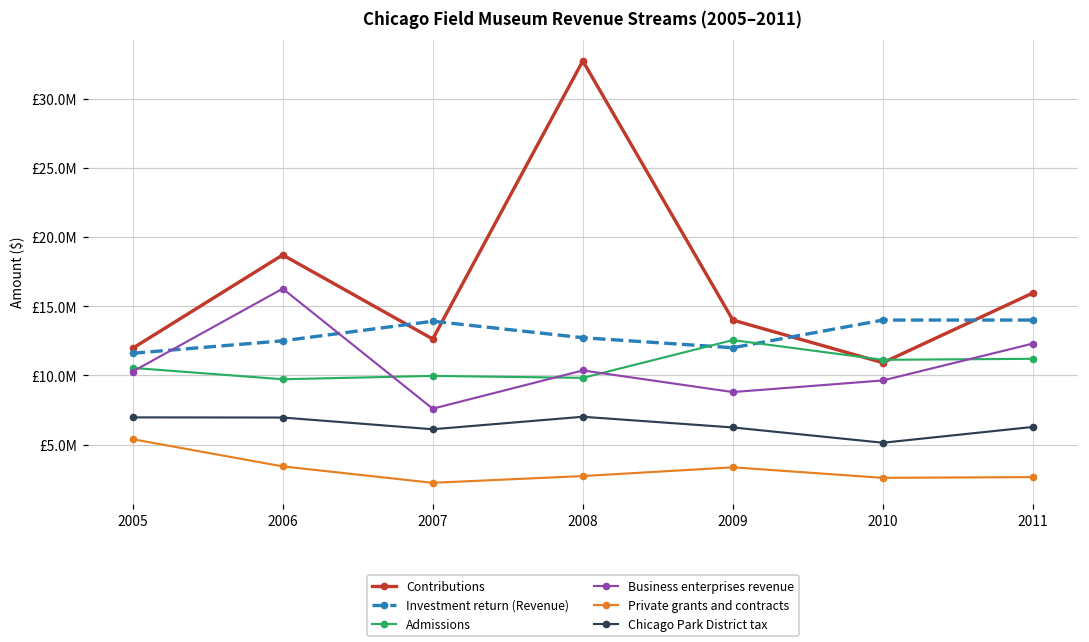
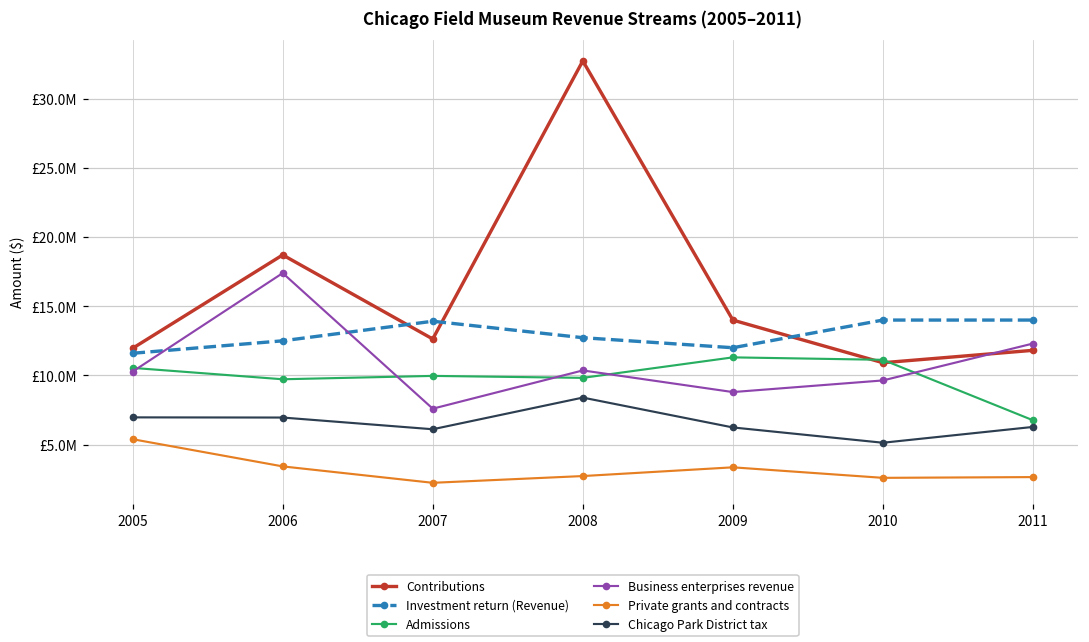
  {
    "Contributions": {
      "2005": "£12000000",
      "2006": "£18700000",
      "2007": "£12600000",
      "2008": "£32700000",
      "2009": "£14000000",
      "2010": "£10900000",
-     "2011": "£16000000"
+     "2011": "£11800000"
    },
    "Investment return (Revenue)": {
      "2005": "£11600000",
      "2006": "£12500000",
      "2007": "£13900000",
      "2008": "£12700000",
      "2009": "£12000000",
      "2010": "£14000000",
      "2011": "£14000000"
    },
    "Admissions": {
      "2005": "£10500000",
      "2006": "£9700000",
      "2007": "£10000000",
      "2008": "£9800000",
-     "2009": "£12600000",
+     "2009": "£11300000",
      "2010": "£11100000",
-     "2011": "£11200000"
+     "2011": "£6800000"
    },
    "Business enterprises revenue": {
      "2005": "£10300000",
-     "2006": "£16300000",
+     "2006": "£17400000",
      "2007": "£7600000",
      "2008": "£10400000",
      "2009": "£8800000",
      "2010": "£9600000",
      "2011": "£12300000"
    },
    "Private grants and contracts": {
      "2005": "£5400000",
      "2006": "£3400000",
      "2007": "£2200000",
      "2008": "£2700000",
      "2009": "£3400000",
      "2010": "£2600000",
      "2011": "£2700000"
    },
    "Chicago Park District tax": {
      "2005": "£7000000",
      "2006": "£7000000",
      "2007": "£6100000",
-     "2008": "£7000000",
+     "2008": "£8400000",
      "2009": "£6200000",
      "2010": "£5100000",
      "2011": "£6300000"
    }
  }
